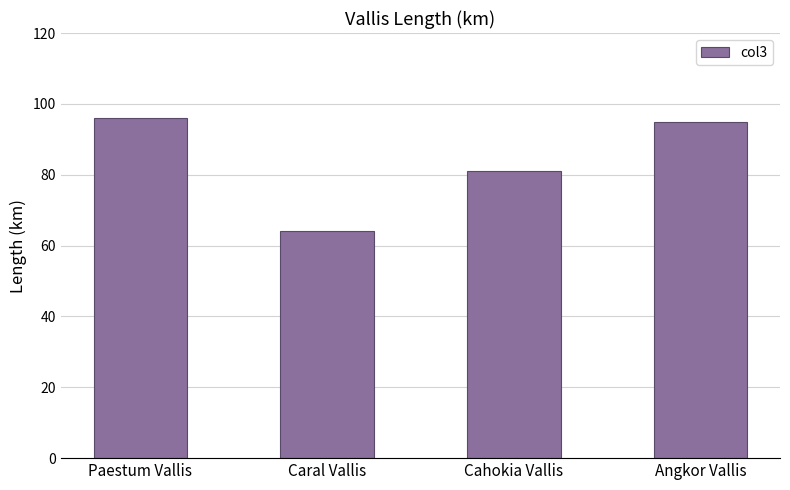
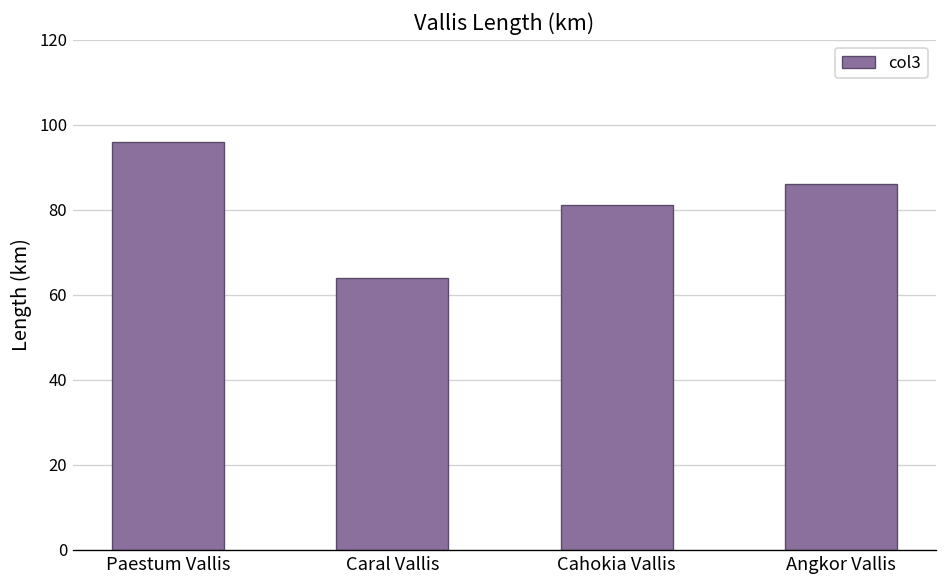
  {
    "Paestum Vallis": 96,
    "Caral Vallis": 64,
    "Cahokia Vallis": 81,
-   "Angkor Vallis": 95
+   "Angkor Vallis": 86
  }
